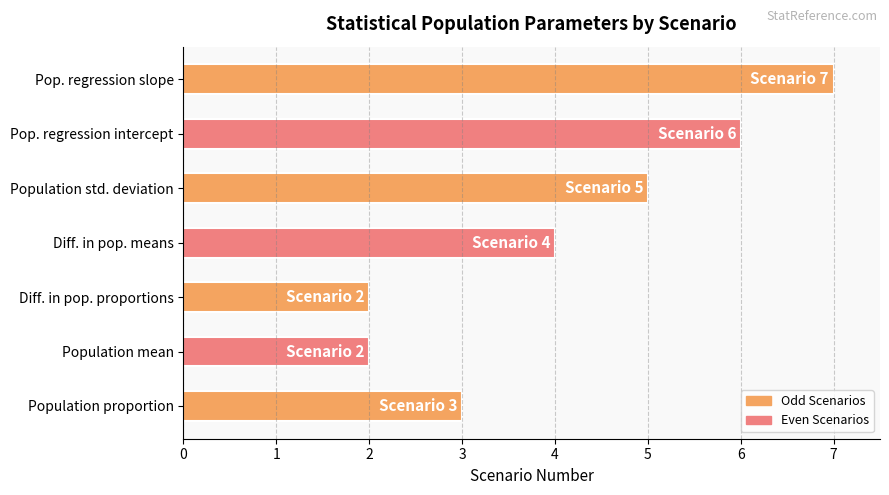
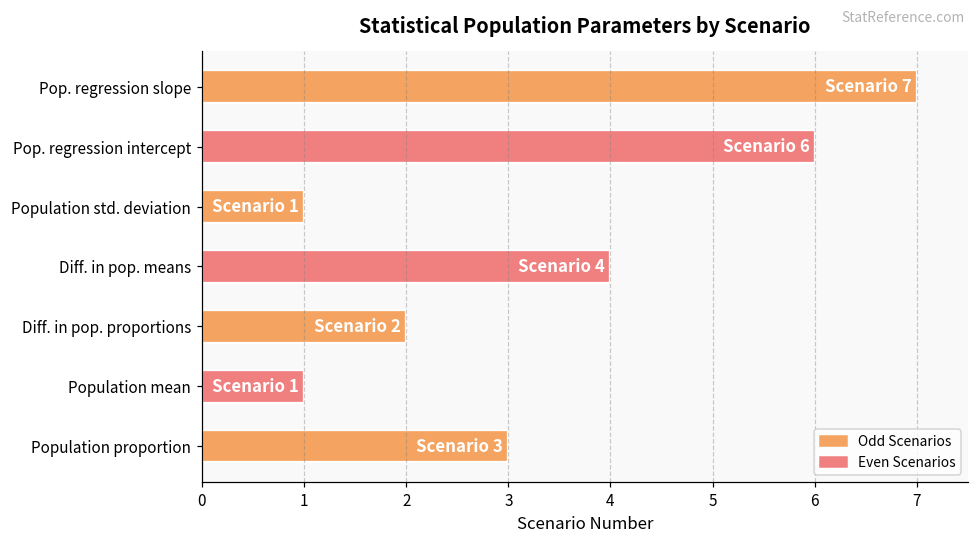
  {
    "Pop. regression slope": 7,
    "Pop. regression intercept": 6,
-   "Population std. deviation": 5,
+   "Population std. deviation": 1,
    "Diff. in pop. means": 4,
    "Diff. in pop. proportions": 2,
-   "Population mean": 2,
+   "Population mean": 1,
    "Population proportion": 3
  }
